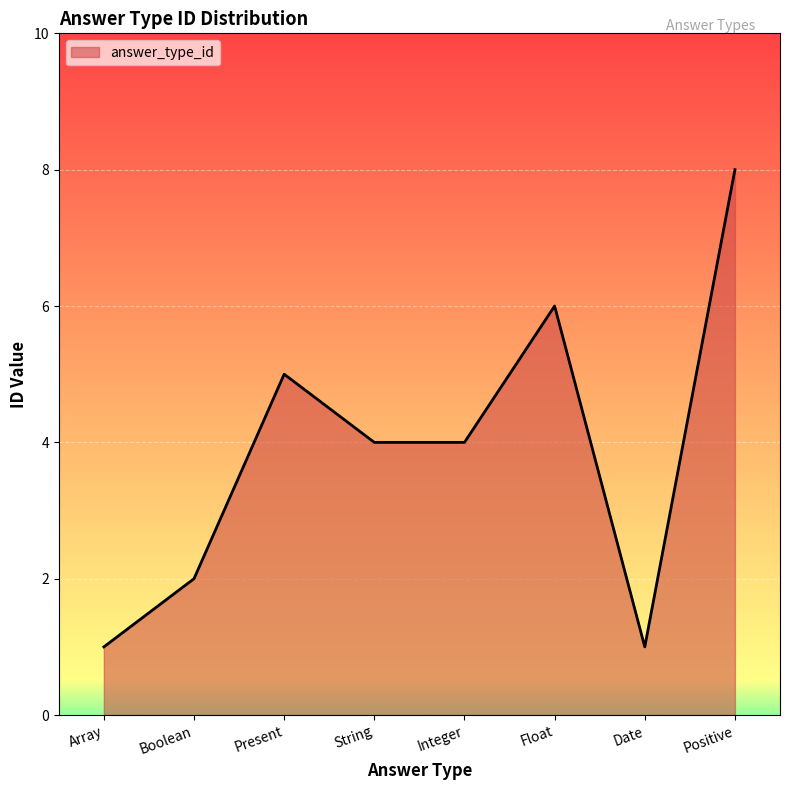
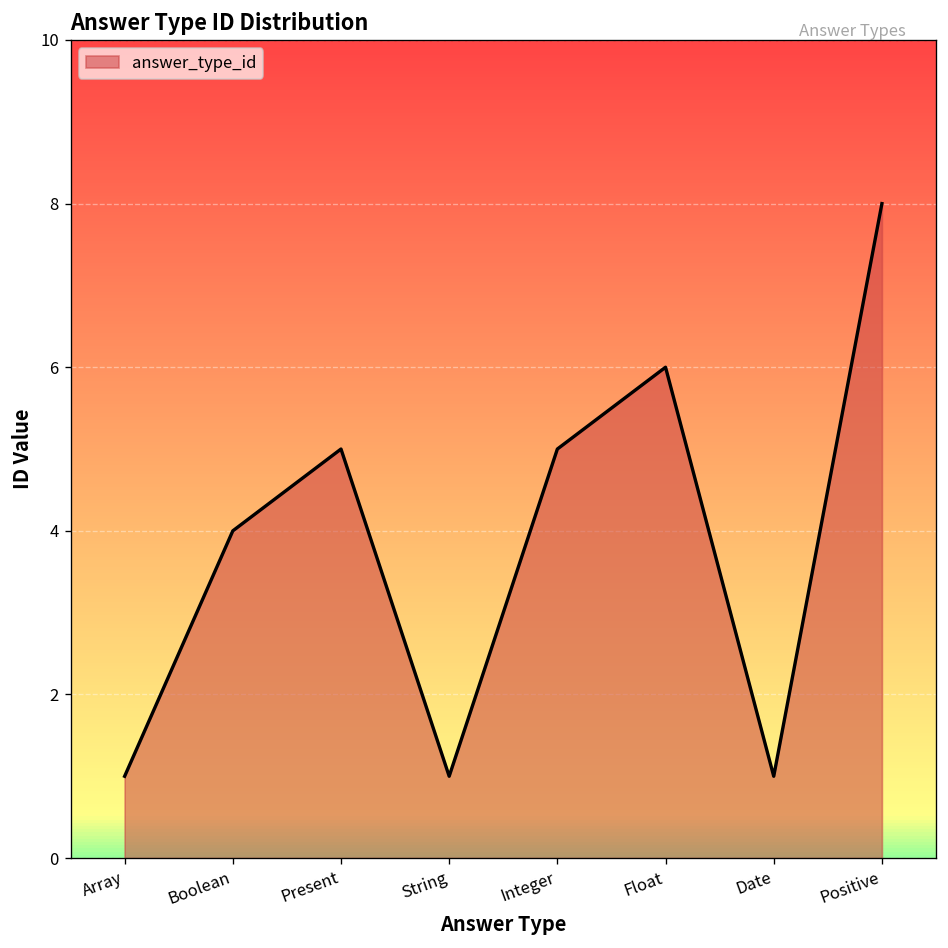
  {
    "Array": 1,
-   "Boolean": 2,
+   "Boolean": 4,
    "Present": 5,
-   "String": 4,
-   "Integer": 4,
+   "String": 1,
+   "Integer": 5,
    "Float": 6,
    "Date": 1,
    "Positive": 8
  }
